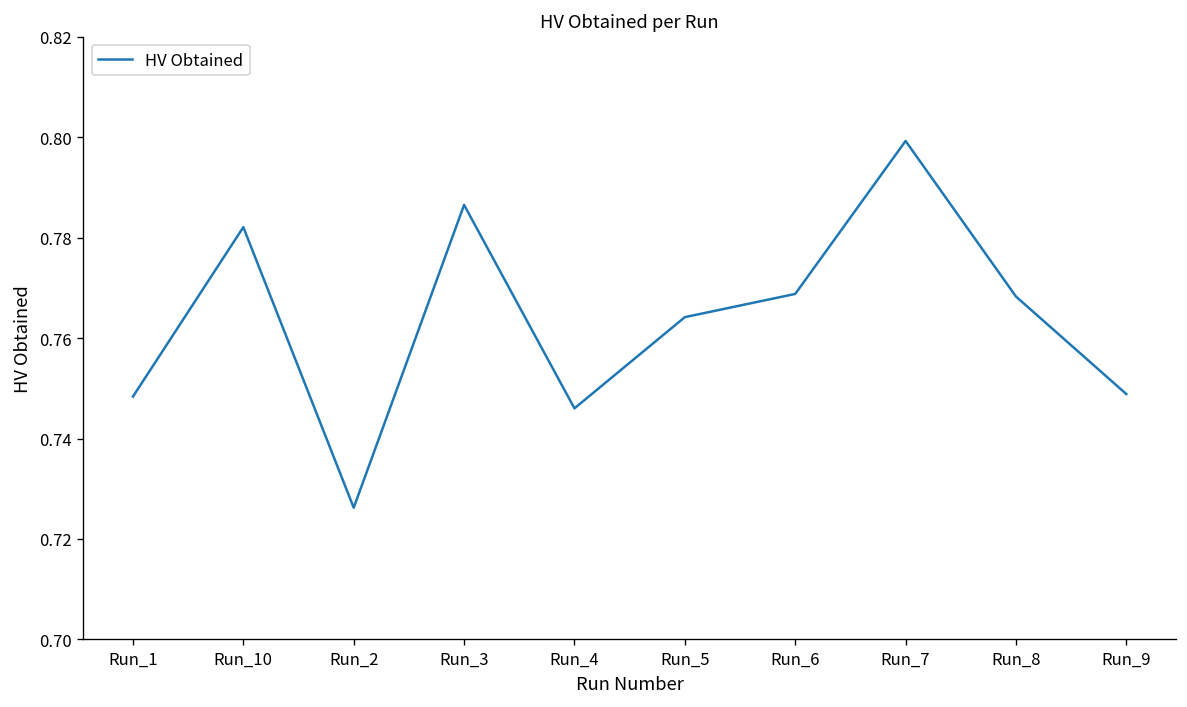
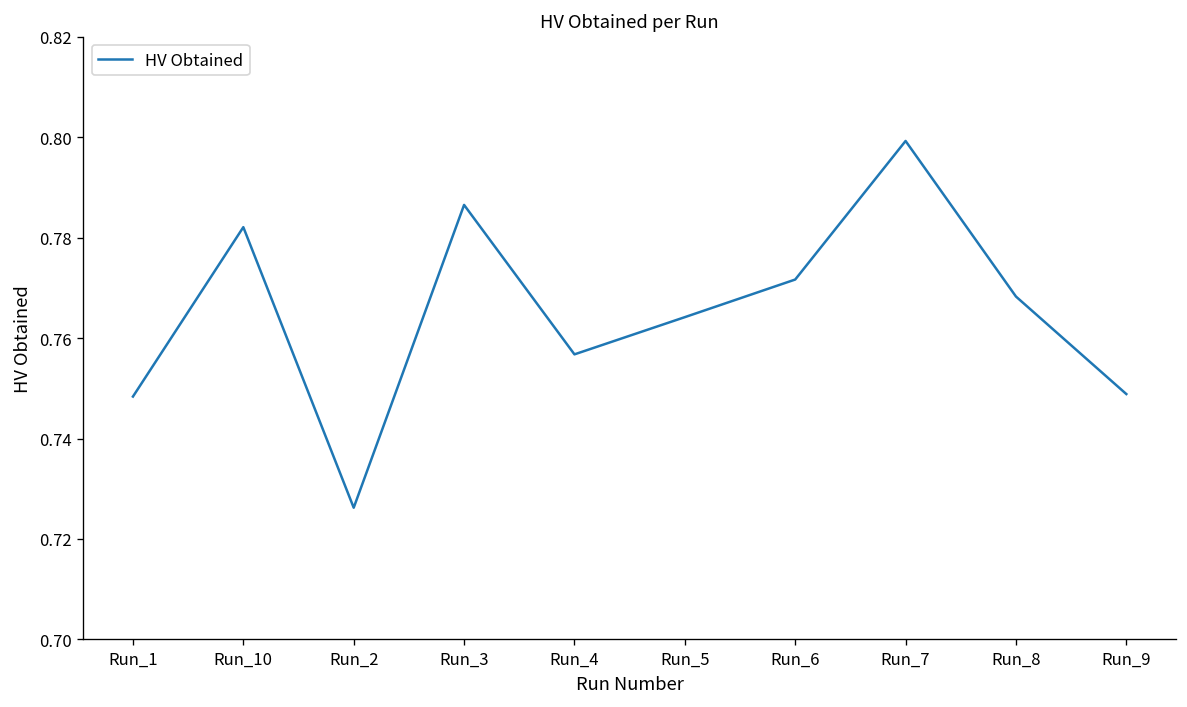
  {
    "Run_1": 0.748,
    "Run_10": 0.782,
    "Run_2": 0.726,
    "Run_3": 0.786,
-   "Run_4": 0.746,
+   "Run_4": 0.757,
    "Run_5": 0.764,
-   "Run_6": 0.769,
+   "Run_6": 0.772,
    "Run_7": 0.799,
    "Run_8": 0.768,
    "Run_9": 0.749
  }
